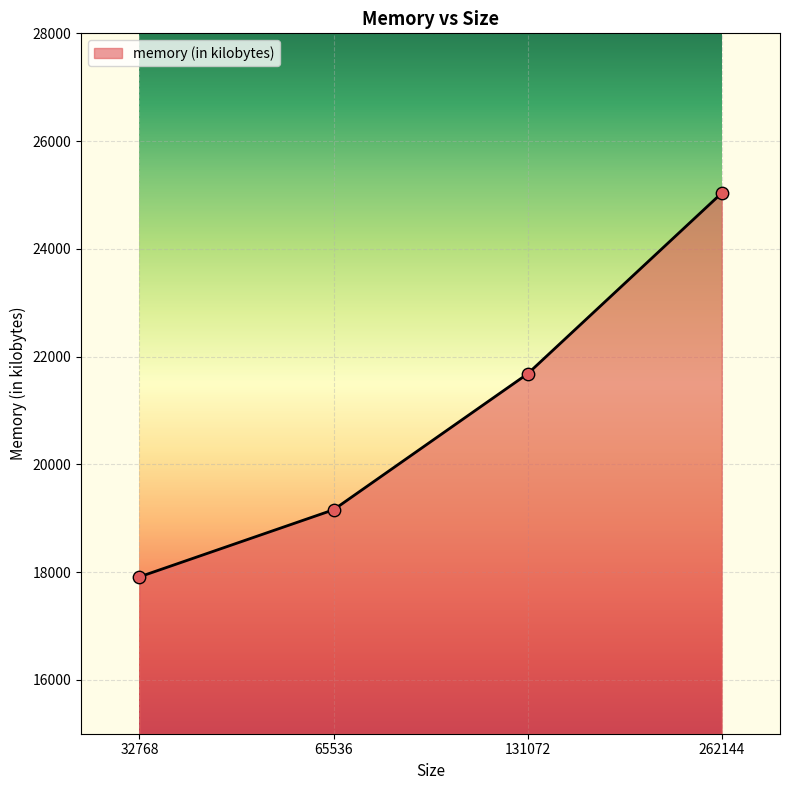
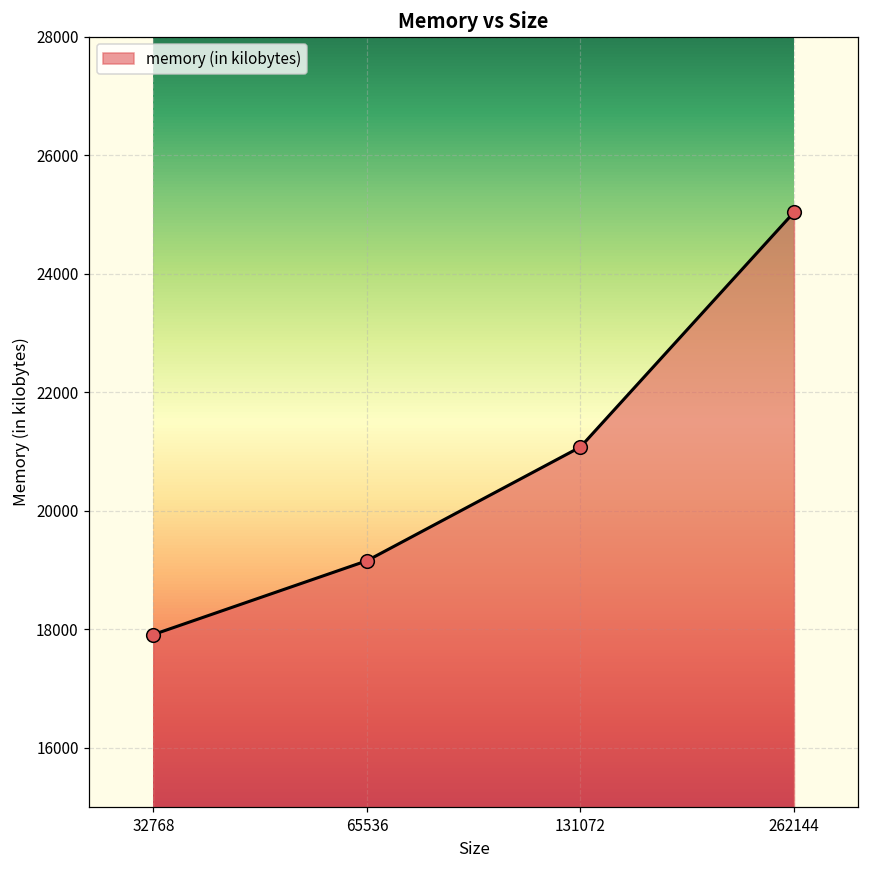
  {
    "32768": 17900,
    "65536": 19200,
-   "131072": 21700,
+   "131072": 21100,
    "262144": 25000
  }
